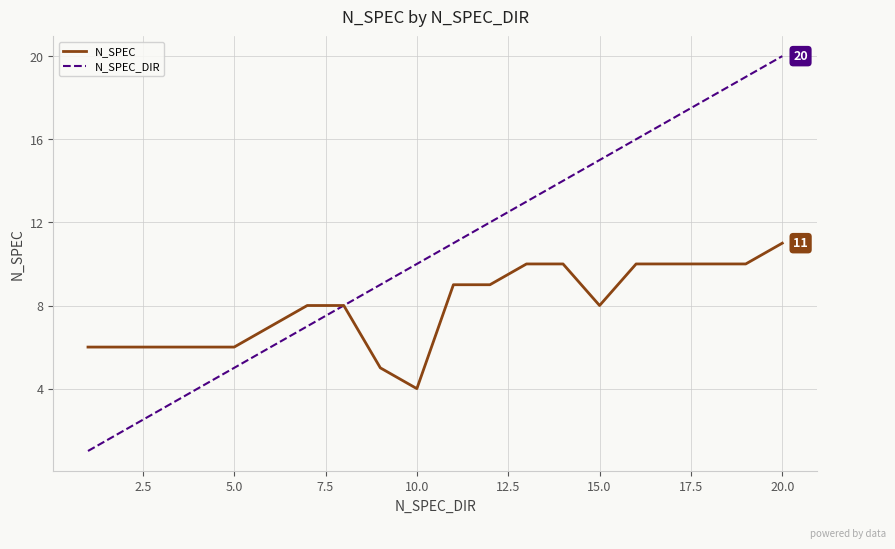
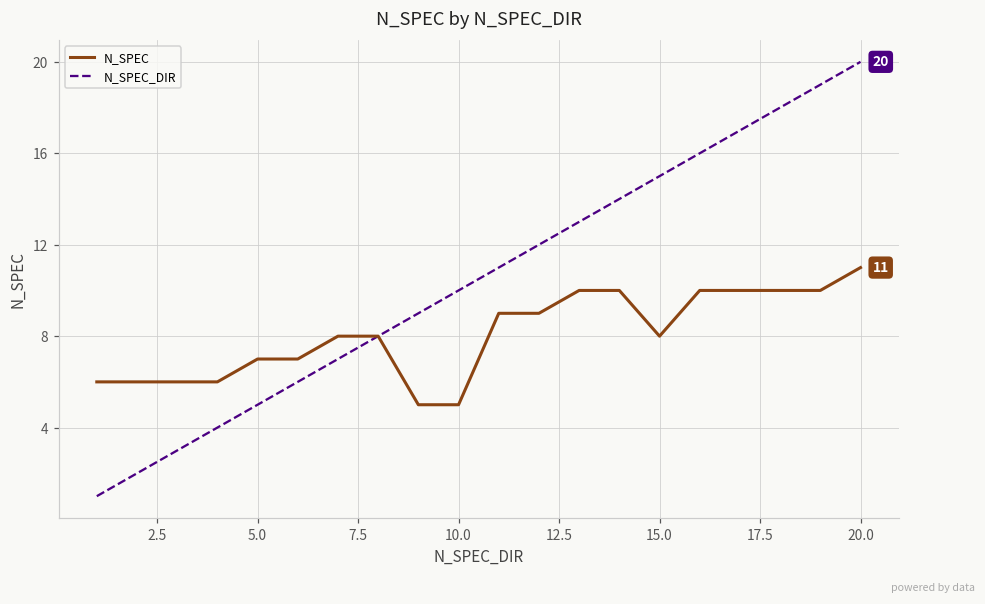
  {
    "N_SPEC": {
-     "5.0": 6,
-     "10.0": 4,
+     "5.0": 7,
+     "10.0": 5,
      "15.0": 8
    },
    "N_SPEC_DIR": {
      "5.0": 5,
      "10.0": 10,
      "15.0": 15
    }
  }
